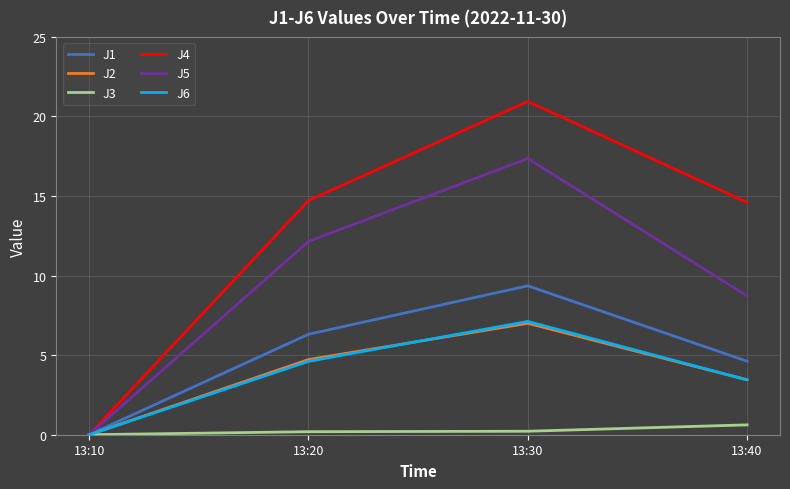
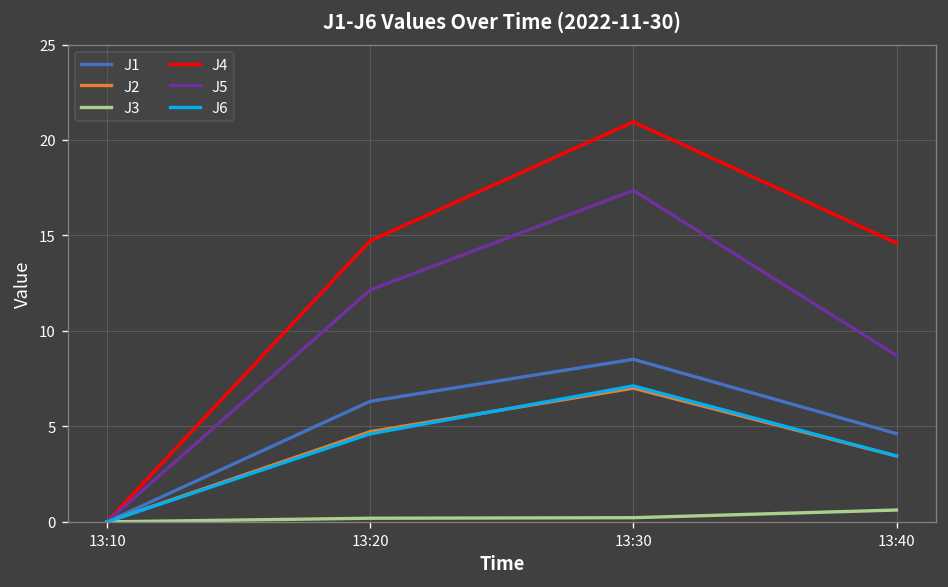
  {
    "J1": {
      "13:20": 6.3,
-     "13:30": 9.4,
+     "13:30": 8.5,
      "13:40": 4.6
    },
    "J3": {
      "13:20": 0.2,
      "13:30": 0.2,
      "13:40": 0.6
    },
    "J4": {
      "13:20": 14.7,
      "13:30": 20.9,
      "13:40": 14.6
    },
    "J5": {
      "13:20": 12.1,
      "13:30": 17.4,
      "13:40": 8.7
    }
  }
